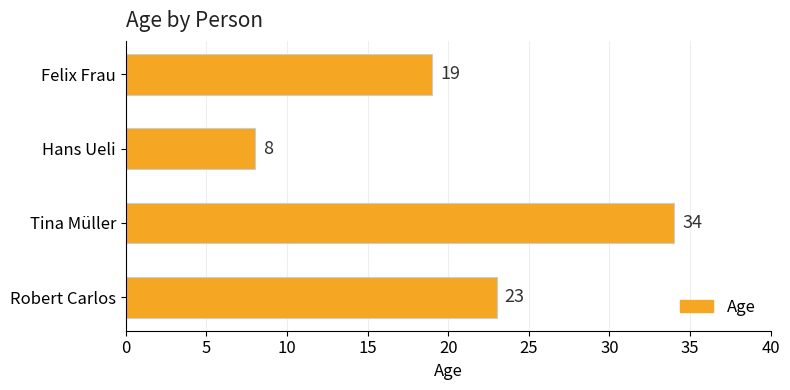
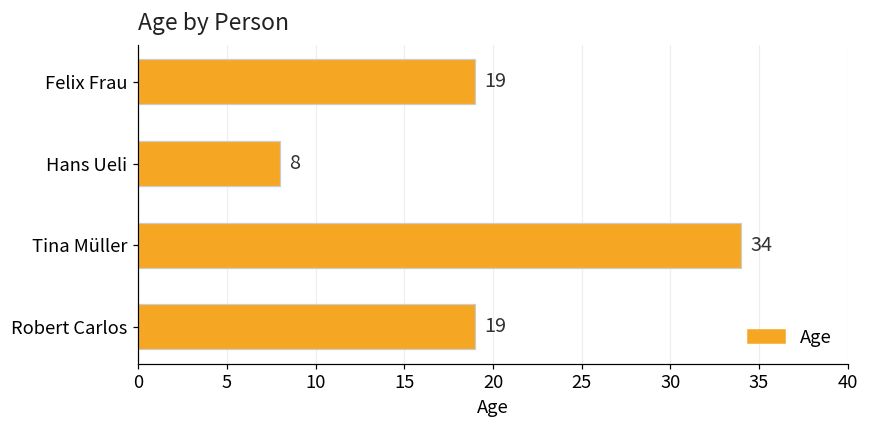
  {
    "Felix Frau": 19,
    "Hans Ueli": 8,
    "Tina Müller": 34,
-   "Robert Carlos": 23
+   "Robert Carlos": 19
  }
